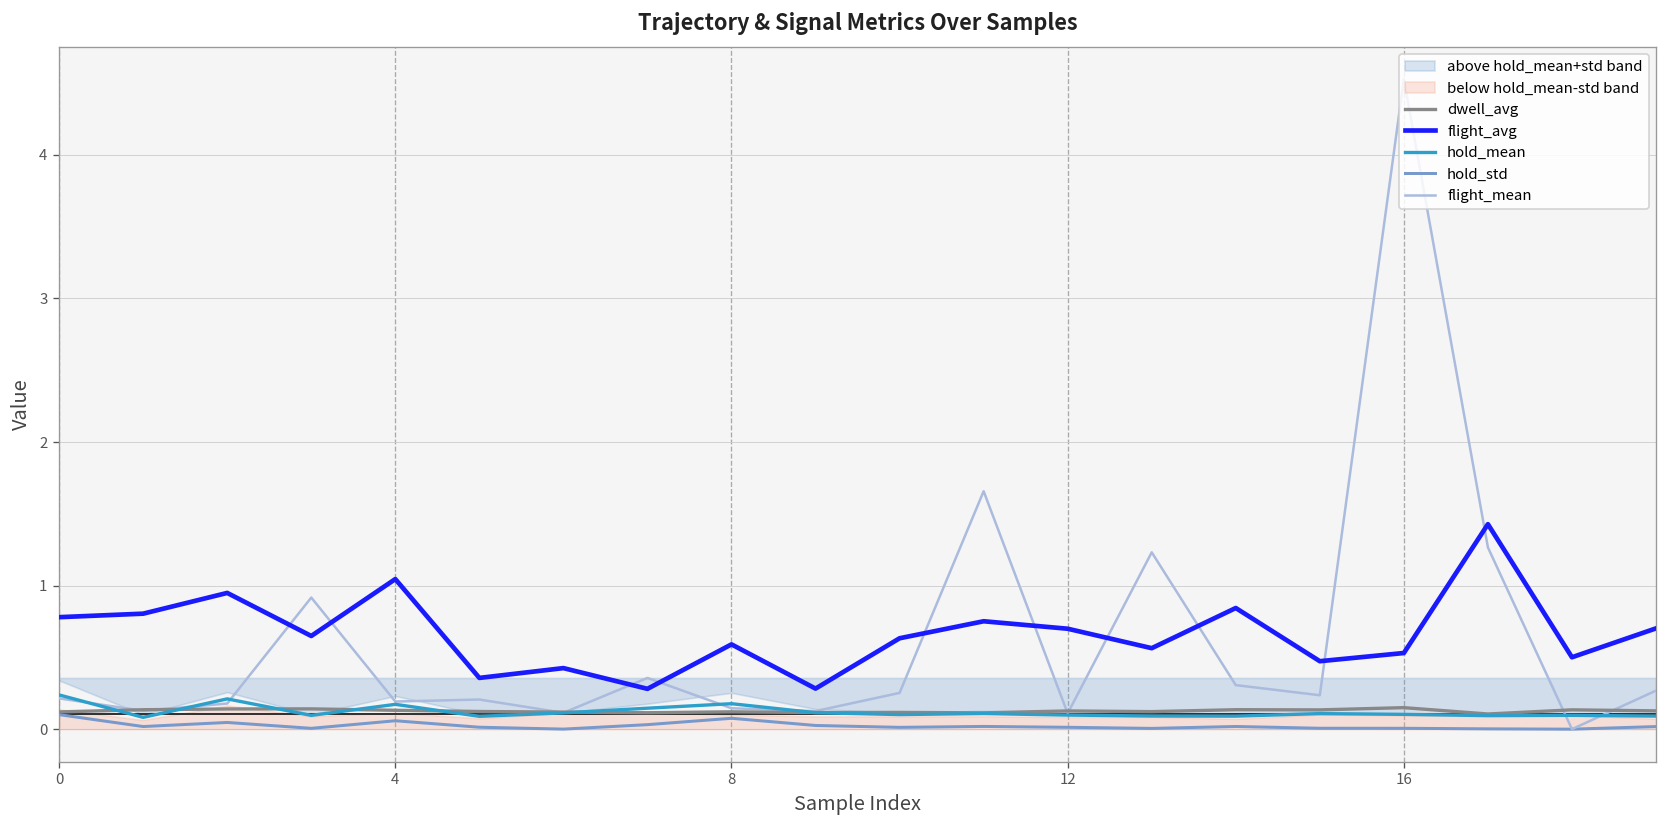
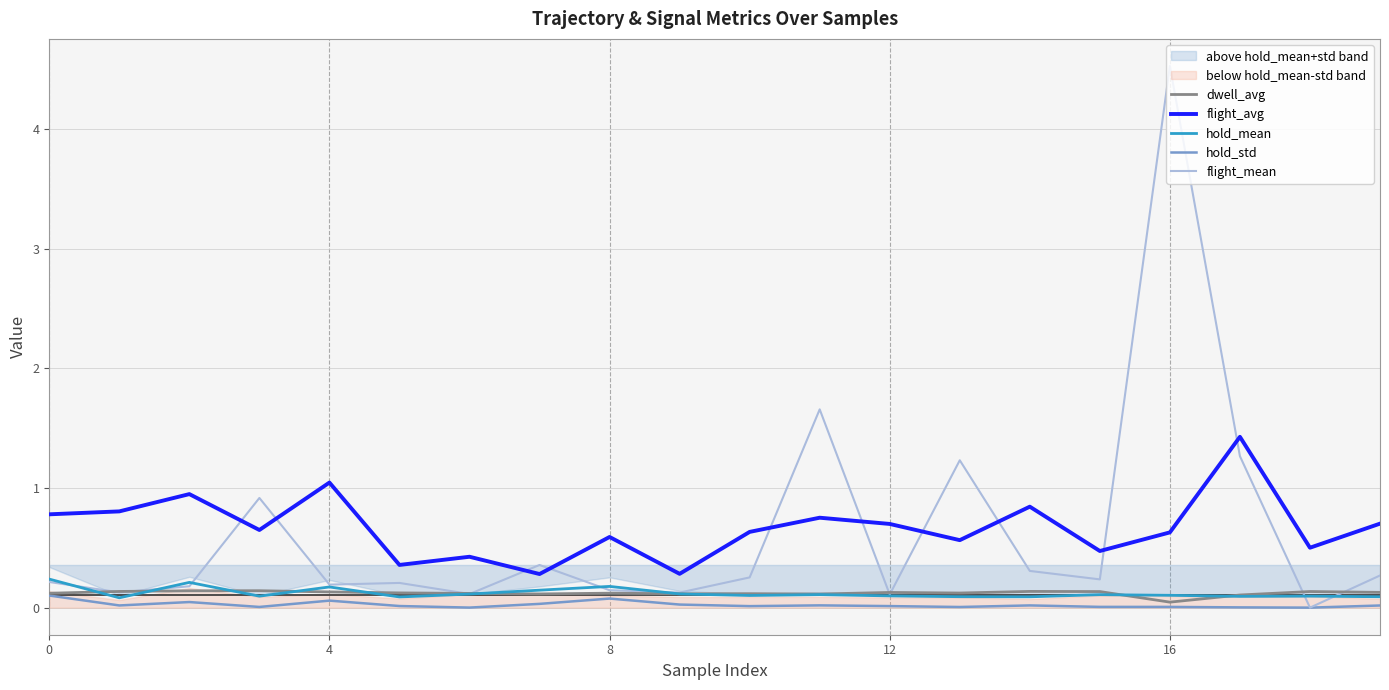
  {
    "dwell_avg": {
-     "16": 0.15
+     "16": 0.05
    },
    "flight_avg": {
      "0": 0.78,
      "4": 1.05,
      "8": 0.59,
      "12": 0.70,
-     "16": 0.53
+     "16": 0.63
    },
    "flight_mean": {
      "0": 0.21,
      "8": 0.15
    }
  }
